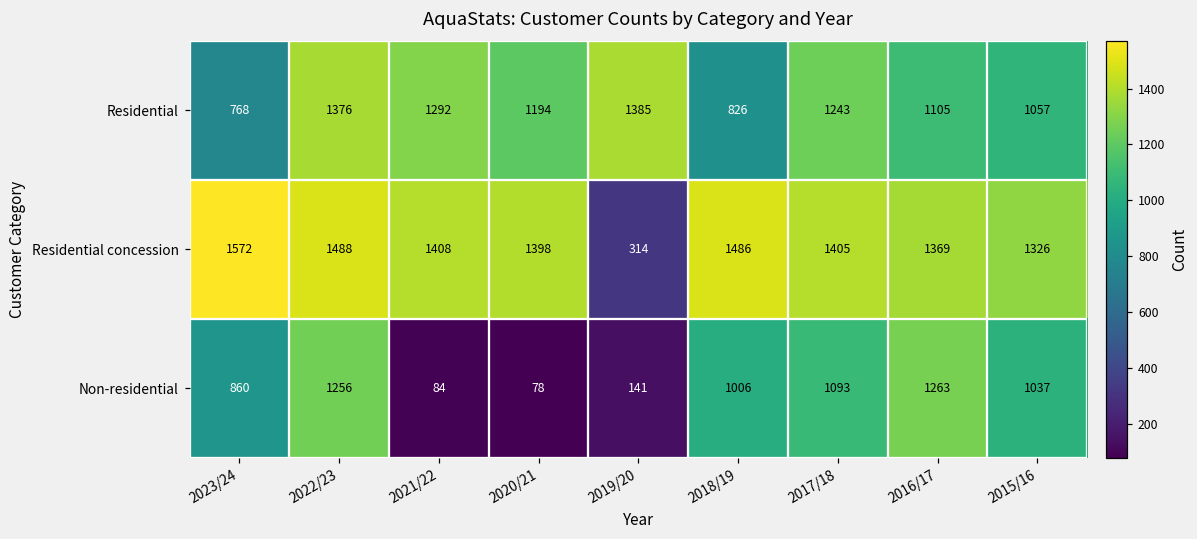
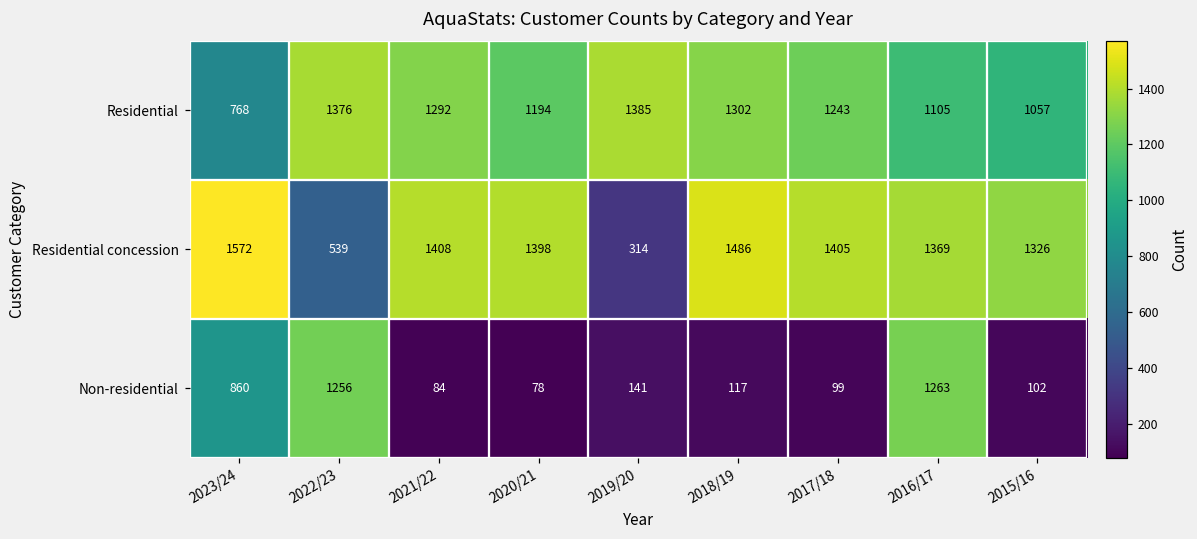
  {
    "Residential": {
      "2023/24": 768,
      "2022/23": 1376,
      "2021/22": 1292,
      "2020/21": 1194,
      "2019/20": 1385,
-     "2018/19": 826,
+     "2018/19": 1302,
      "2017/18": 1243,
      "2016/17": 1105,
      "2015/16": 1057
    },
    "Residential concession": {
      "2023/24": 1572,
-     "2022/23": 1488,
+     "2022/23": 539,
      "2021/22": 1408,
      "2020/21": 1398,
      "2019/20": 314,
      "2018/19": 1486,
      "2017/18": 1405,
      "2016/17": 1369,
      "2015/16": 1326
    },
    "Non-residential": {
      "2023/24": 860,
      "2022/23": 1256,
      "2021/22": 84,
      "2020/21": 78,
      "2019/20": 141,
-     "2018/19": 1006,
-     "2017/18": 1093,
+     "2018/19": 117,
+     "2017/18": 99,
      "2016/17": 1263,
-     "2015/16": 1037
+     "2015/16": 102
    }
  }
